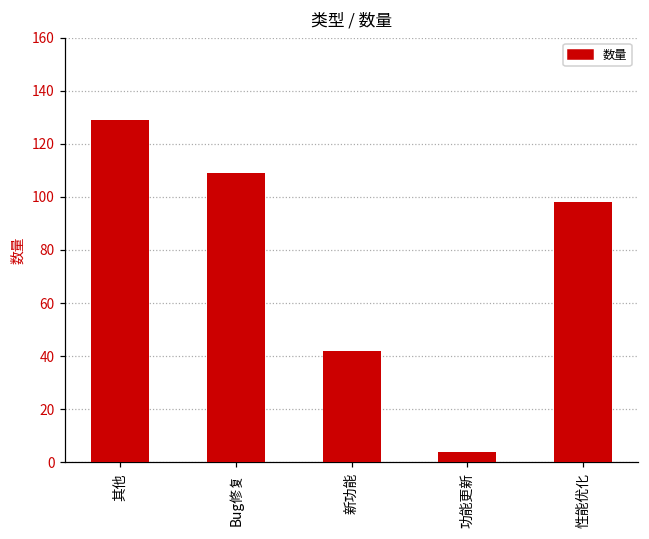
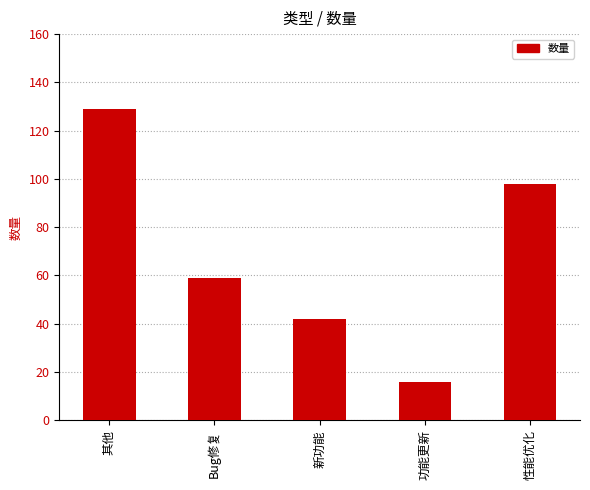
  {
    "其他": 129,
-   "Bug修复": 109,
+   "Bug修复": 59,
    "新功能": 42,
-   "功能更新": 4,
+   "功能更新": 16,
    "性能优化": 98
  }
